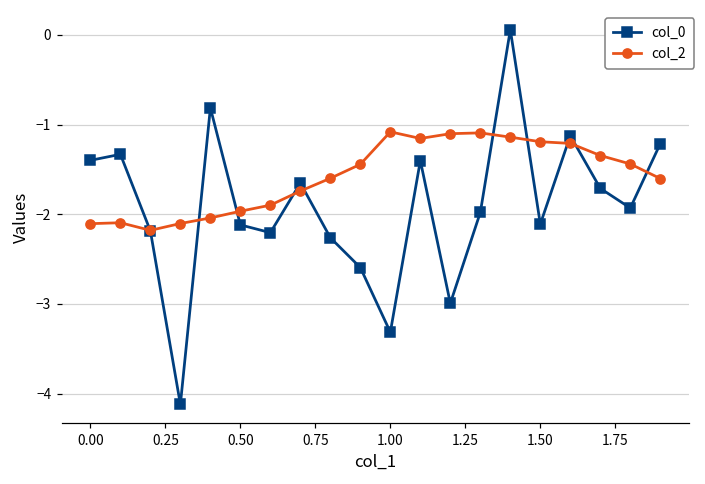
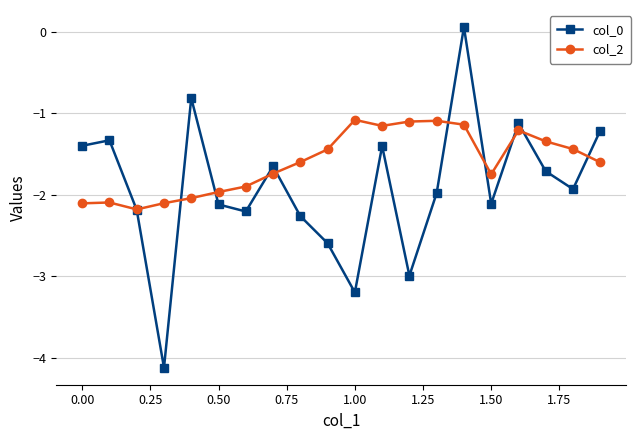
  {
    "col_0": {
      "0.00": -1.4,
      "0.50": -2.1,
-     "1.00": -3.3,
+     "1.00": -3.2,
      "1.50": -2.1
    },
    "col_2": {
      "0.00": -2.1,
      "0.50": -2.0,
      "1.00": -1.1,
-     "1.50": -1.2
+     "1.50": -1.7
    }
  }
